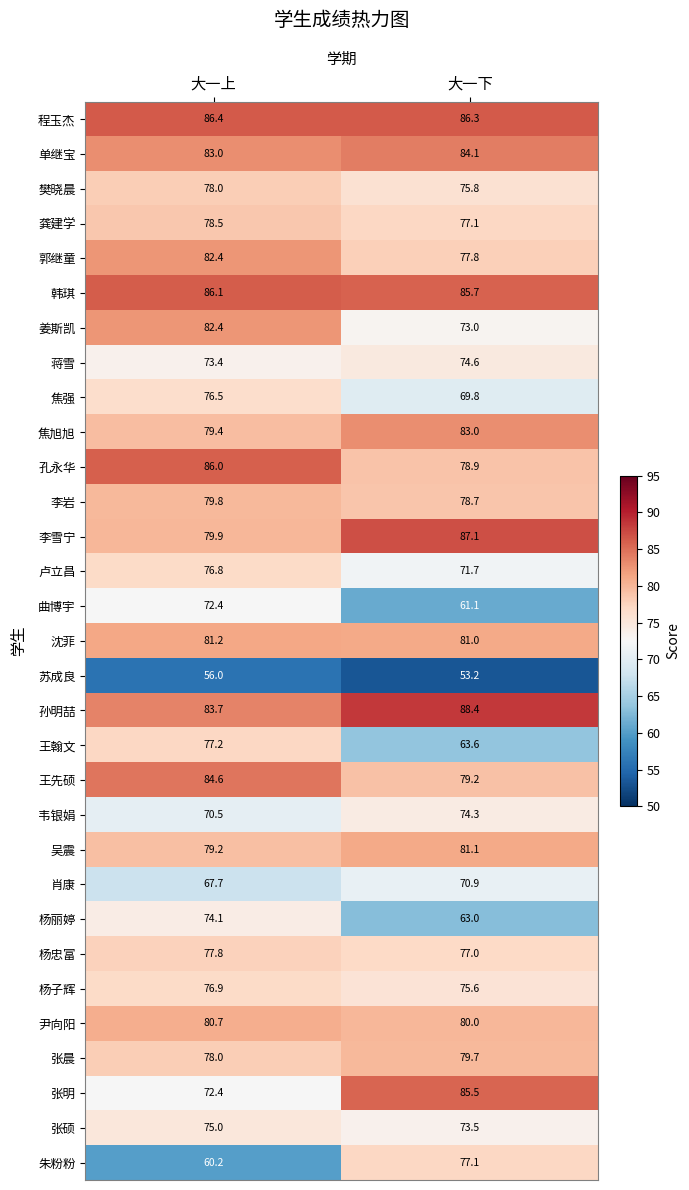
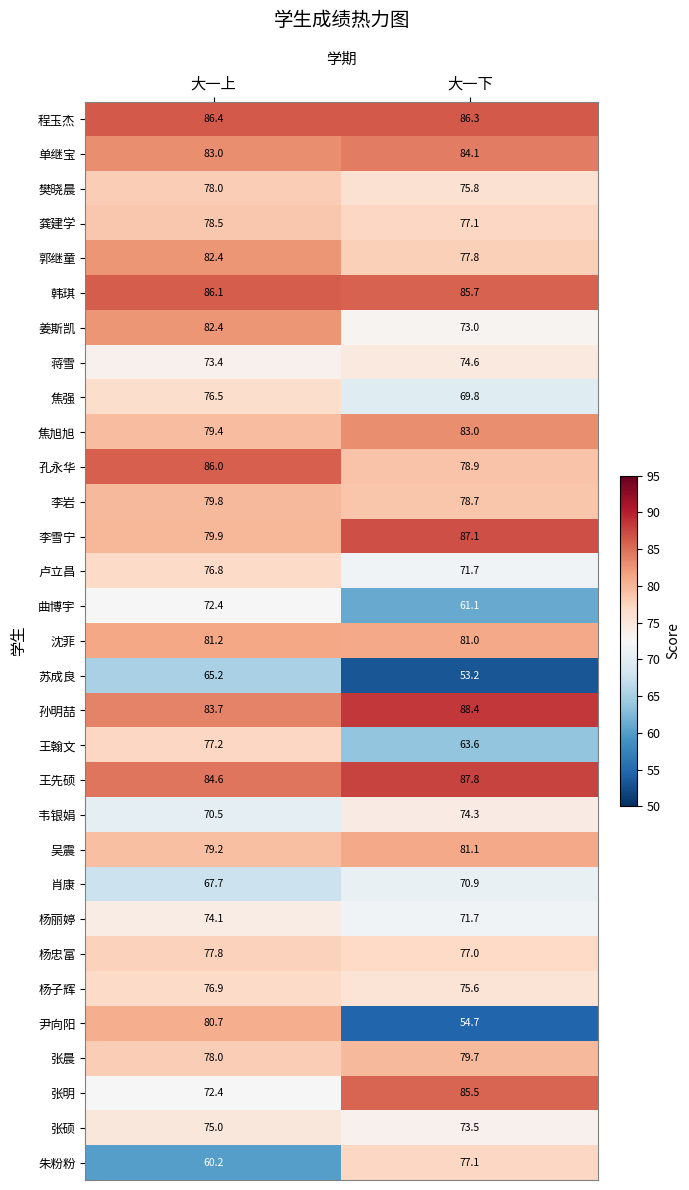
  {
    "程玉杰": {
      "大一上": 86.4,
      "大一下": 86.3
    },
    "单继宝": {
      "大一上": 83.0,
      "大一下": 84.1
    },
    "樊晓晨": {
      "大一上": 78.0,
      "大一下": 75.8
    },
    "龚建学": {
      "大一上": 78.5,
      "大一下": 77.1
    },
    "郭继童": {
      "大一上": 82.4,
      "大一下": 77.8
    },
    "韩琪": {
      "大一上": 86.1,
      "大一下": 85.7
    },
    "姜斯凯": {
      "大一上": 82.4,
      "大一下": 73.0
    },
    "蒋雪": {
      "大一上": 73.4,
      "大一下": 74.6
    },
    "焦强": {
      "大一上": 76.5,
      "大一下": 69.8
    },
    "焦旭旭": {
      "大一上": 79.4,
      "大一下": 83.0
    },
    "孔永华": {
      "大一上": 86.0,
      "大一下": 78.9
    },
    "李岩": {
      "大一上": 79.8,
      "大一下": 78.7
    },
    "李雪宁": {
      "大一上": 79.9,
      "大一下": 87.1
    },
    "卢立昌": {
      "大一上": 76.8,
      "大一下": 71.7
    },
    "曲博宇": {
      "大一上": 72.4,
      "大一下": 61.1
    },
    "沈菲": {
      "大一上": 81.2,
      "大一下": 81.0
    },
    "苏成良": {
-     "大一上": 56.0,
+     "大一上": 65.2,
      "大一下": 53.2
    },
    "孙明喆": {
      "大一上": 83.7,
      "大一下": 88.4
    },
    "王翰文": {
      "大一上": 77.2,
      "大一下": 63.6
    },
    "王先硕": {
      "大一上": 84.6,
-     "大一下": 79.2
+     "大一下": 87.8
    },
    "韦银娟": {
      "大一上": 70.5,
      "大一下": 74.3
    },
    "吴震": {
      "大一上": 79.2,
      "大一下": 81.1
    },
    "肖康": {
      "大一上": 67.7,
      "大一下": 70.9
    },
    "杨丽婷": {
      "大一上": 74.1,
-     "大一下": 63.0
+     "大一下": 71.7
    },
    "杨忠富": {
      "大一上": 77.8,
      "大一下": 77.0
    },
    "杨子辉": {
      "大一上": 76.9,
      "大一下": 75.6
    },
    "尹向阳": {
      "大一上": 80.7,
-     "大一下": 80.0
+     "大一下": 54.7
    },
    "张晨": {
      "大一上": 78.0,
      "大一下": 79.7
    },
    "张明": {
      "大一上": 72.4,
      "大一下": 85.5
    },
    "张硕": {
      "大一上": 75.0,
      "大一下": 73.5
    },
    "朱粉粉": {
      "大一上": 60.2,
      "大一下": 77.1
    }
  }
